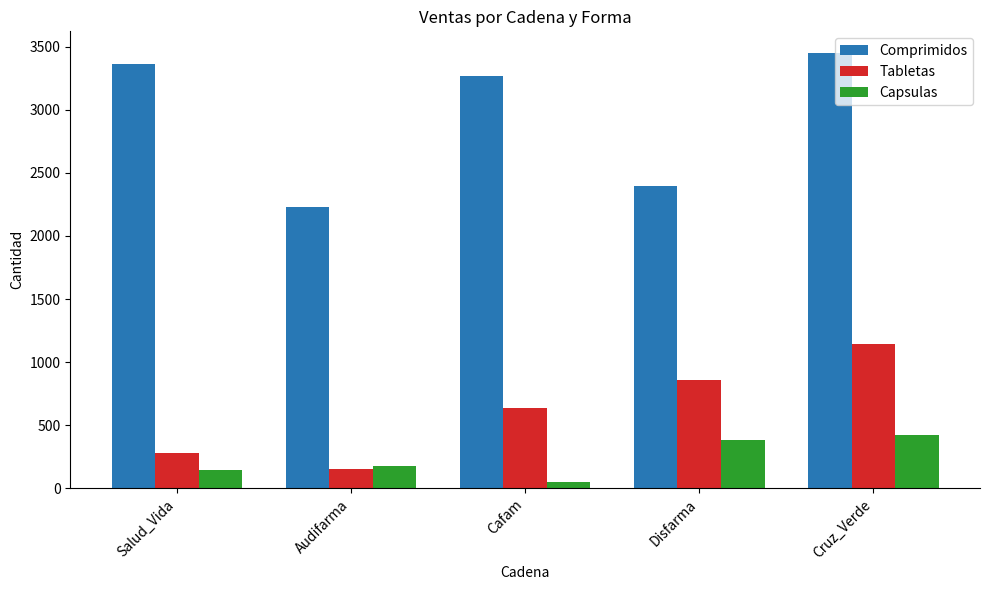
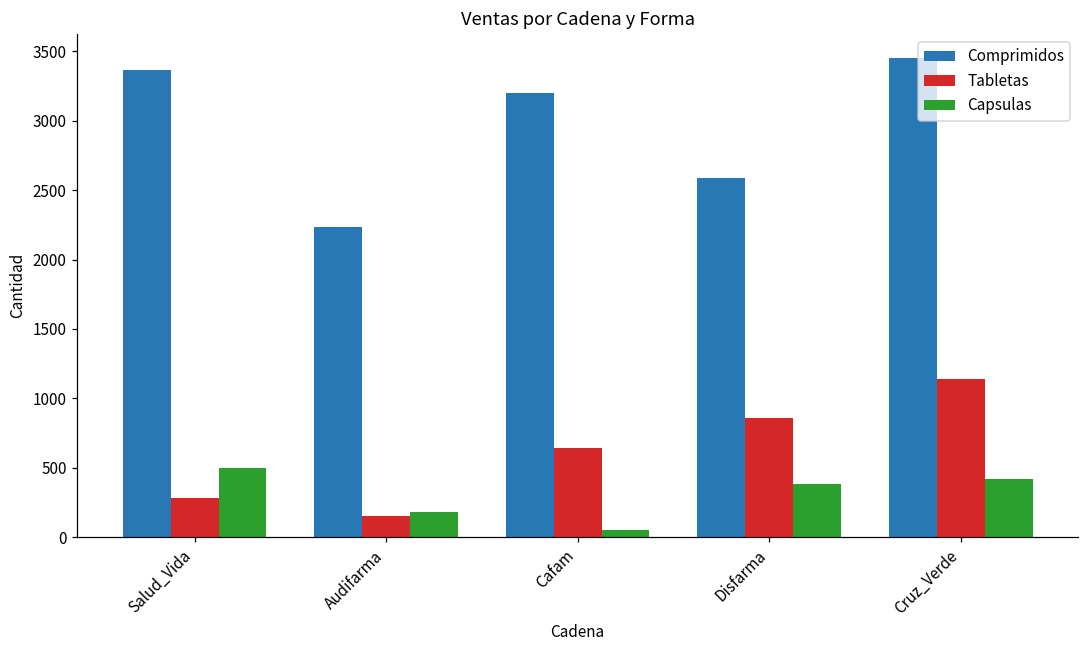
  {
    "Comprimidos": {
      "Salud_Vida": 3360,
      "Audifarma": 2230,
-     "Cafam": 3270,
-     "Disfarma": 2400,
+     "Cafam": 3200,
+     "Disfarma": 2590,
      "Cruz_Verde": 3450
    },
    "Tabletas": {
      "Salud_Vida": 280,
      "Audifarma": 150,
      "Cafam": 640,
      "Disfarma": 860,
      "Cruz_Verde": 1140
    },
    "Capsulas": {
-     "Salud_Vida": 150,
+     "Salud_Vida": 500,
      "Audifarma": 180,
      "Cafam": 50,
      "Disfarma": 380,
      "Cruz_Verde": 420
    }
  }
